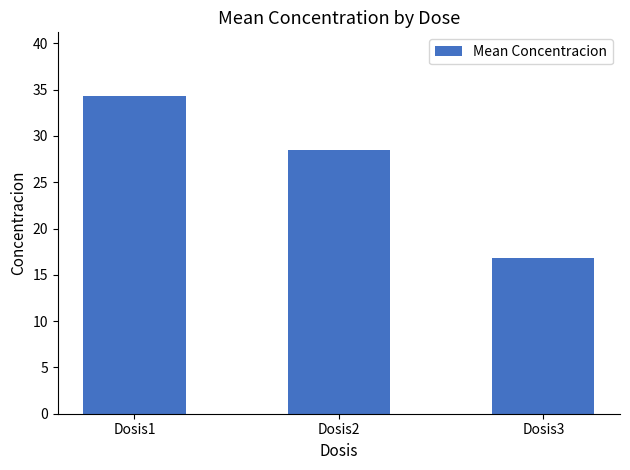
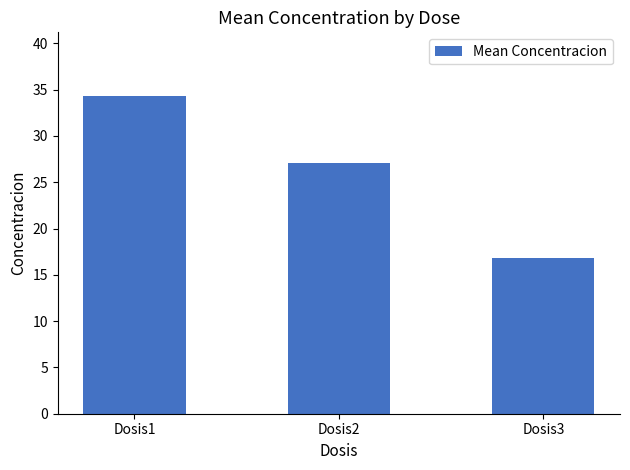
  {
    "Dosis1": 34,
-   "Dosis2": 28,
+   "Dosis2": 27,
    "Dosis3": 17
  }
